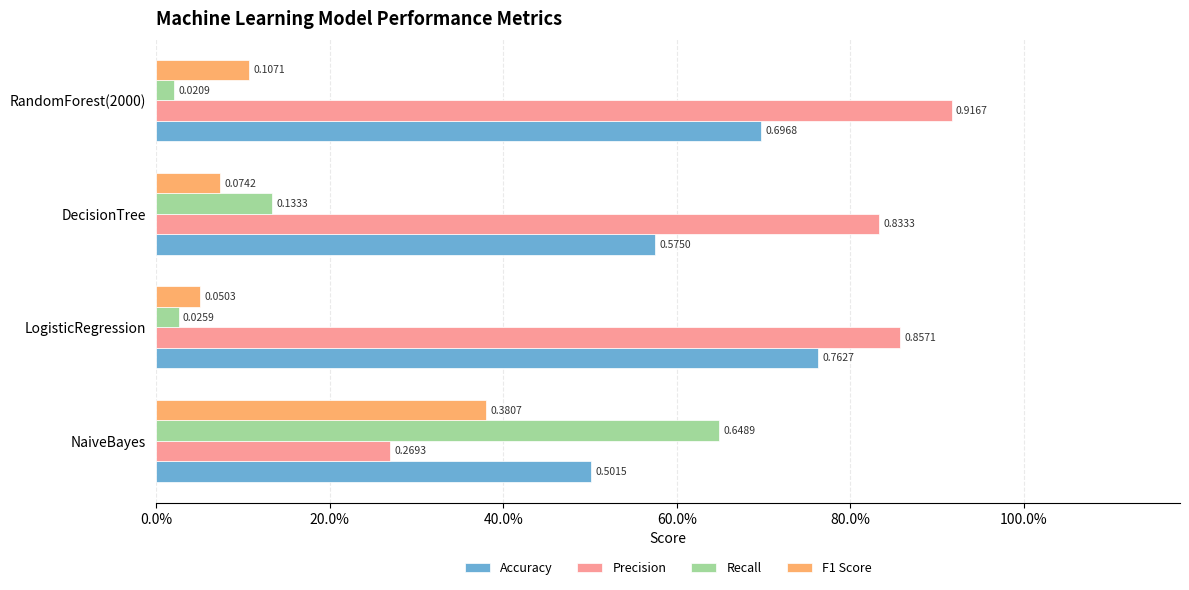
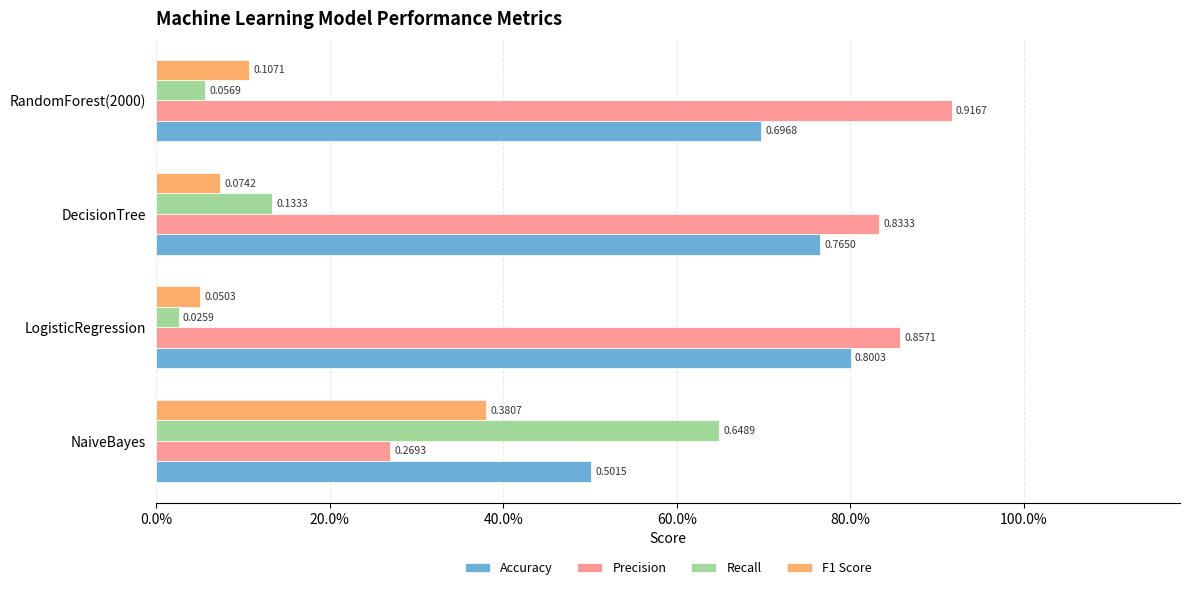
  {
    "Accuracy": {
      "RandomForest(2000)": 0.6968,
-     "DecisionTree": 0.5750,
-     "LogisticRegression": 0.7627,
+     "DecisionTree": 0.7650,
+     "LogisticRegression": 0.8003,
      "NaiveBayes": 0.5015
    },
    "Recall": {
-     "RandomForest(2000)": 0.0209,
+     "RandomForest(2000)": 0.0569,
      "DecisionTree": 0.1333,
      "LogisticRegression": 0.0259,
      "NaiveBayes": 0.6489
    }
  }
